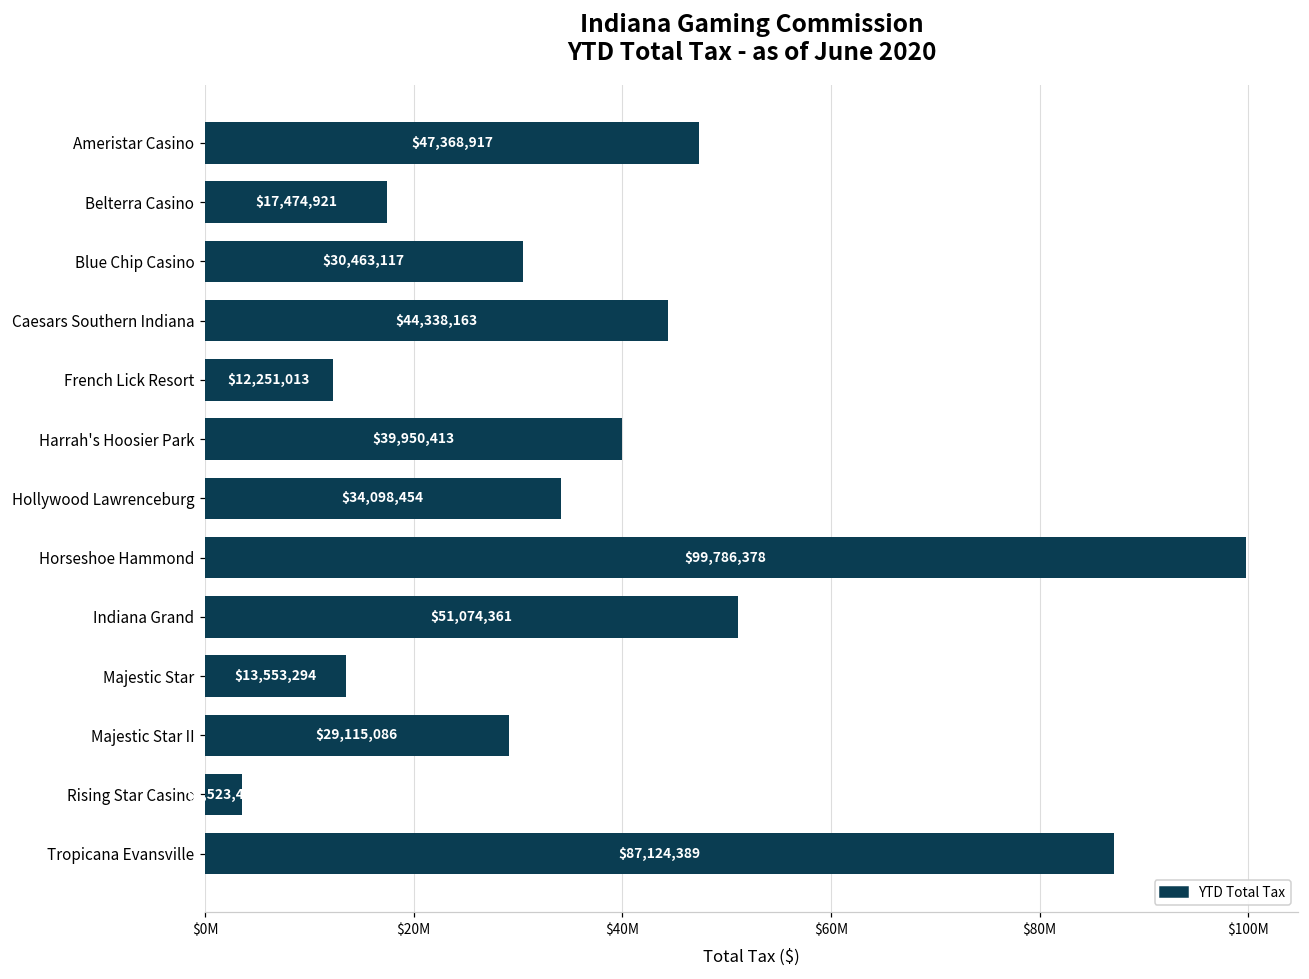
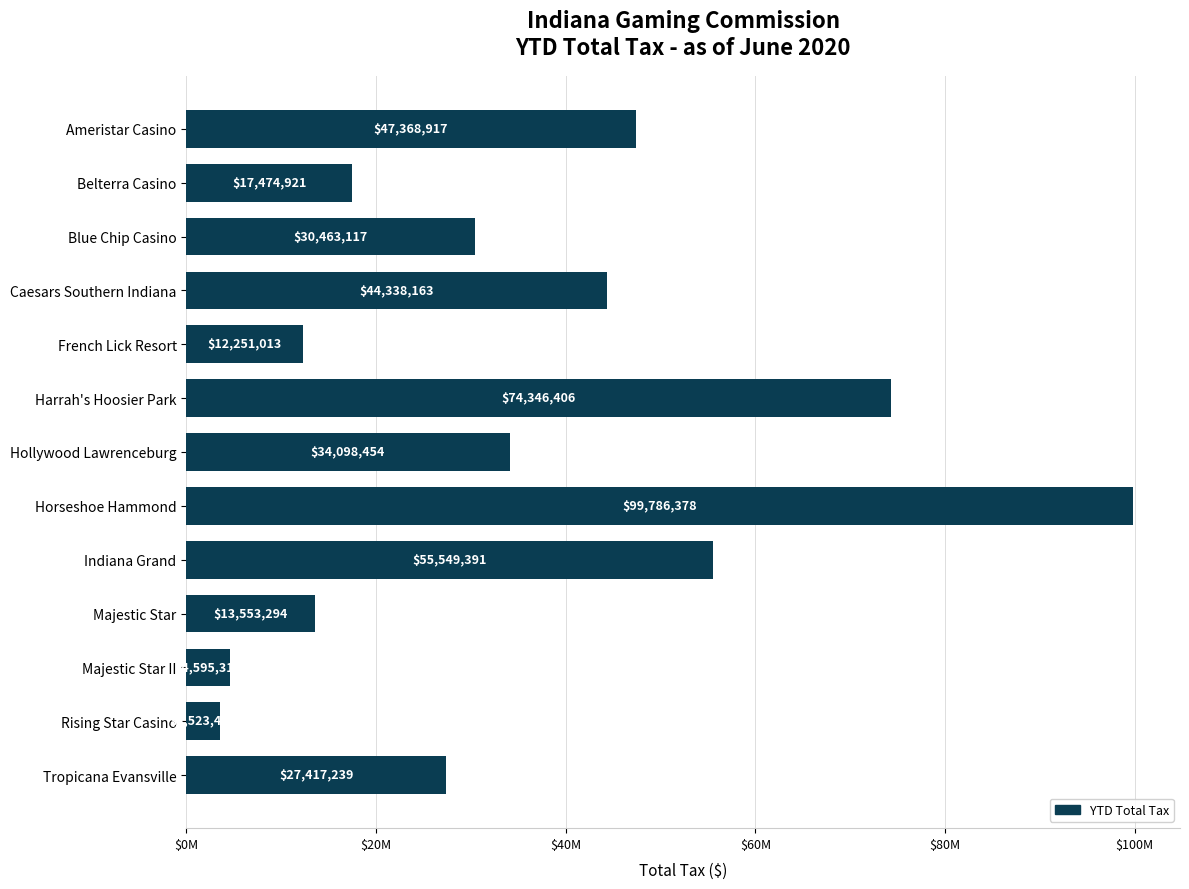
  {
    "Ameristar Casino": "$47,368,917",
    "Belterra Casino": "$17,474,921",
    "Blue Chip Casino": "$30,463,117",
    "Caesars Southern Indiana": "$44,338,163",
    "French Lick Resort": "$12,251,013",
-   "Harrah's Hoosier Park": "$39,950,413",
+   "Harrah's Hoosier Park": "$74,346,406",
    "Hollywood Lawrenceburg": "$34,098,454",
    "Horseshoe Hammond": "$99,786,378",
-   "Indiana Grand": "$51,074,361",
+   "Indiana Grand": "$55,549,391",
    "Majestic Star": "$13,553,294",
-   "Majestic Star II": "$29,115,086",
-   "Tropicana Evansville": "$87,124,389"
+   "Majestic Star II": "$4,595,313",
+   "Tropicana Evansville": "$27,417,239"
  }
